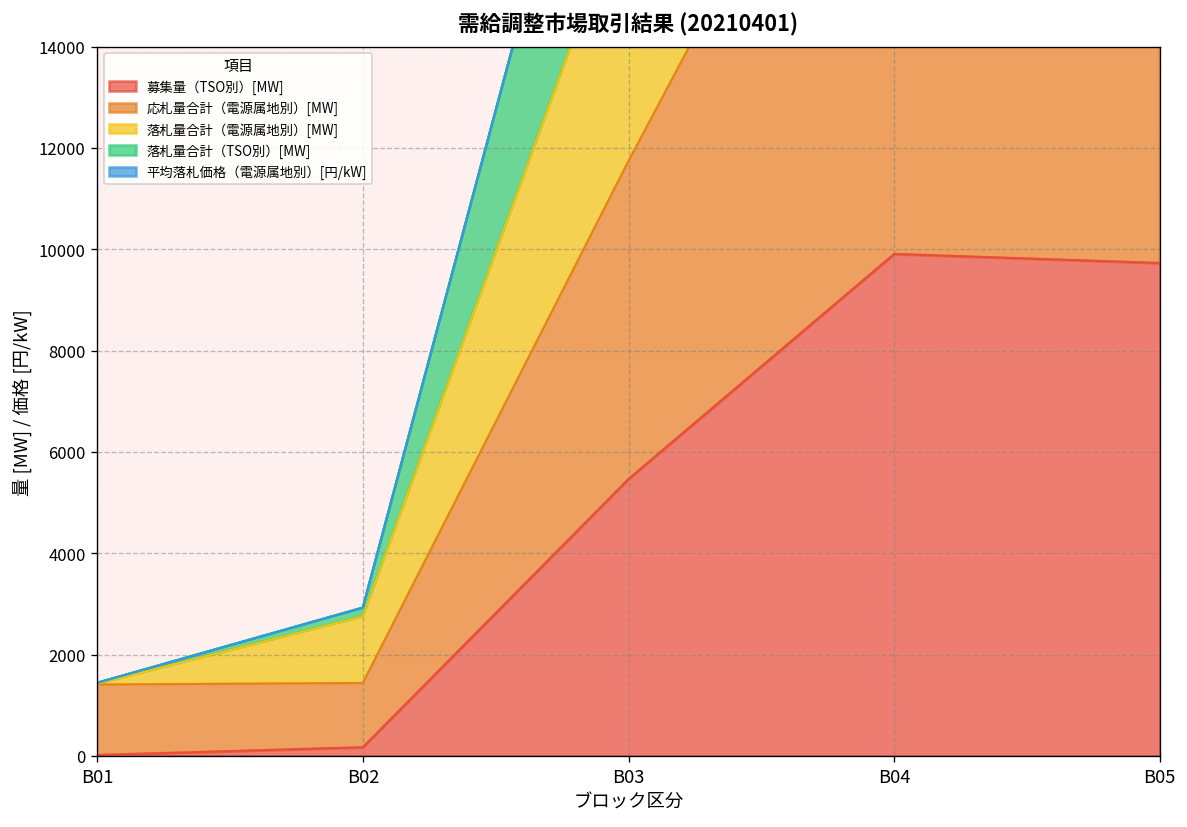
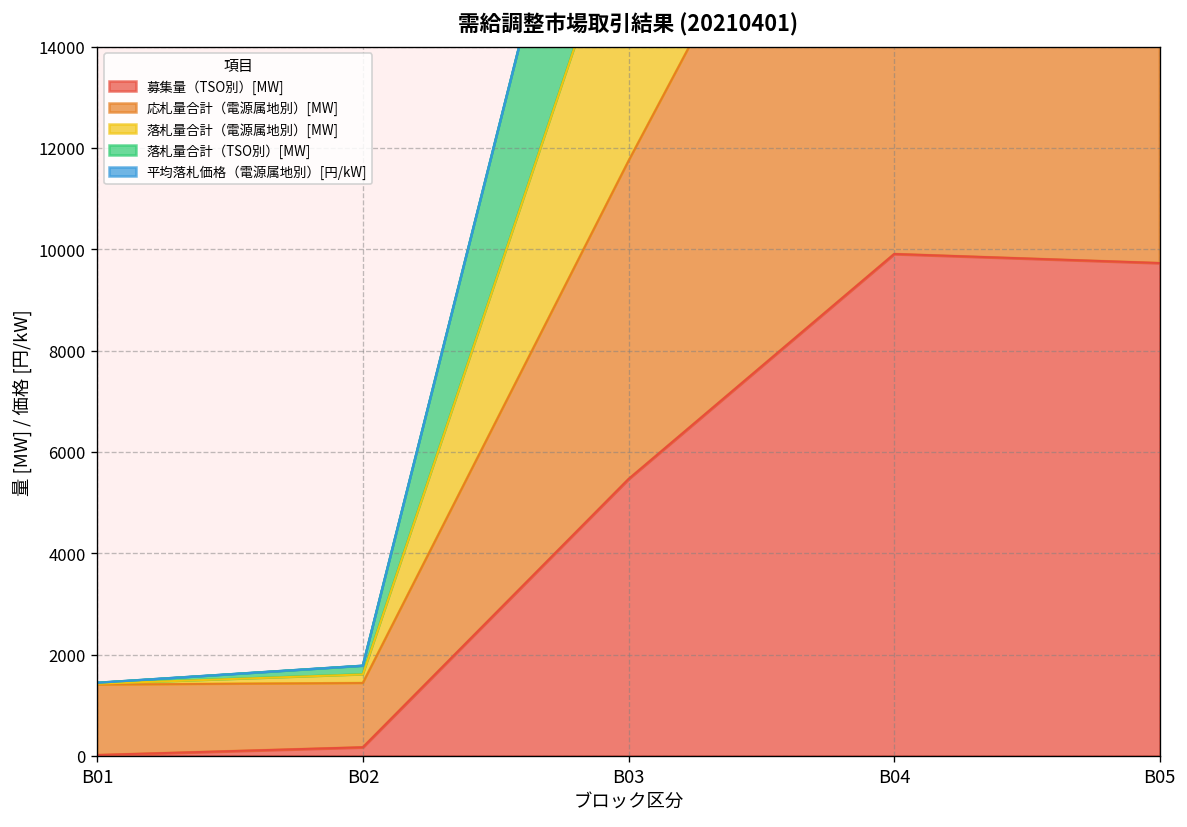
  {
    "落札量合計（電源属地別）[MW]": {
-     "B02": 1300
+     "B02": 200
    },
    "平均落札価格（電源属地別）[円/kW]": {
      "B02": 200
    }
  }
